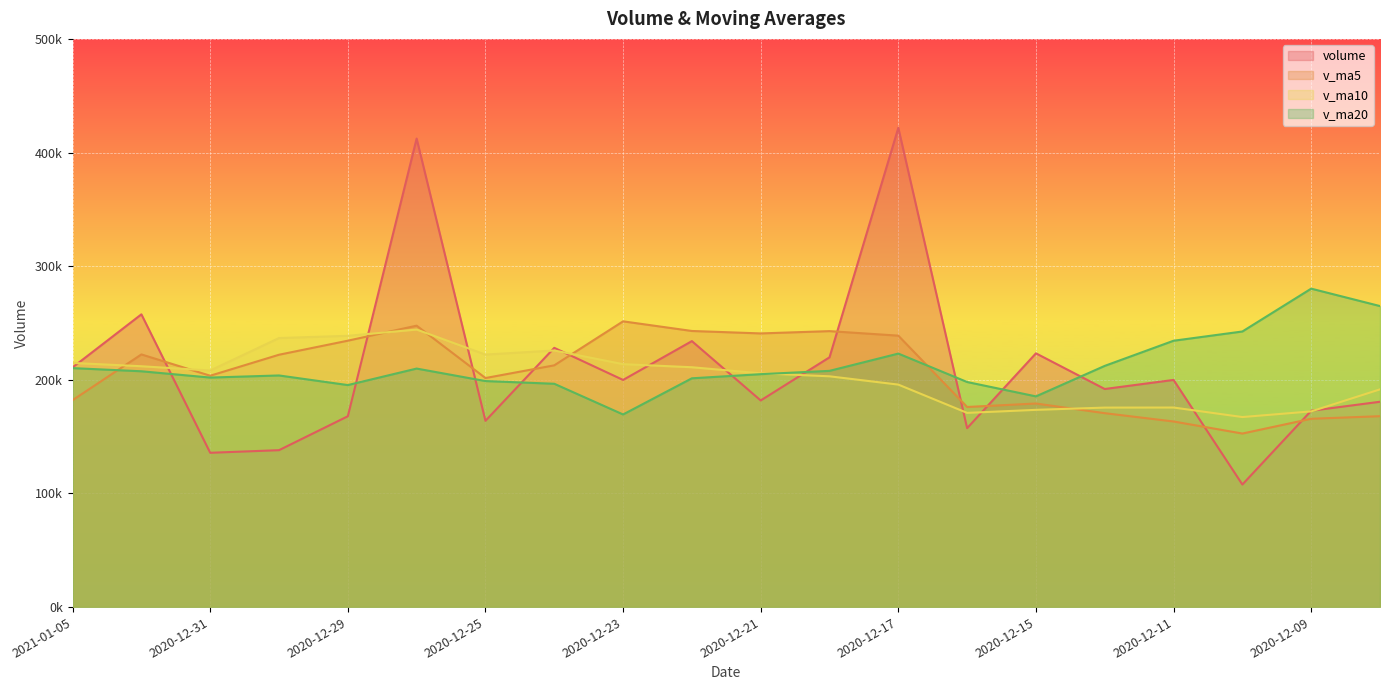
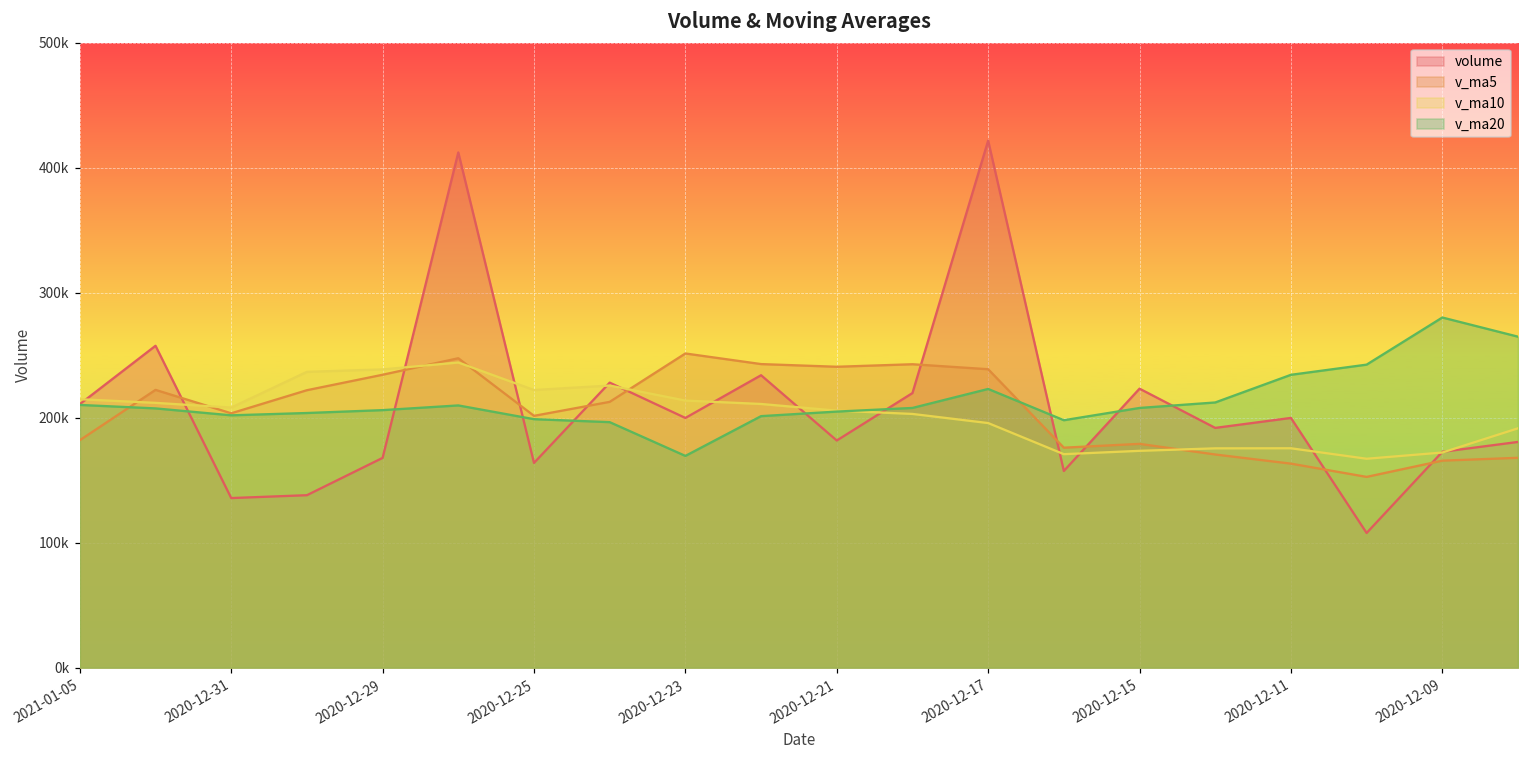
  {
    "v_ma20": {
-     "2020-12-29": 195000,
+     "2020-12-29": 206000,
      "2020-12-25": 199000,
      "2020-12-23": 170000,
      "2020-12-17": 223000,
-     "2020-12-15": 185000,
+     "2020-12-15": 208000,
      "2020-12-11": 234000,
      "2020-12-09": 280000
    }
  }
